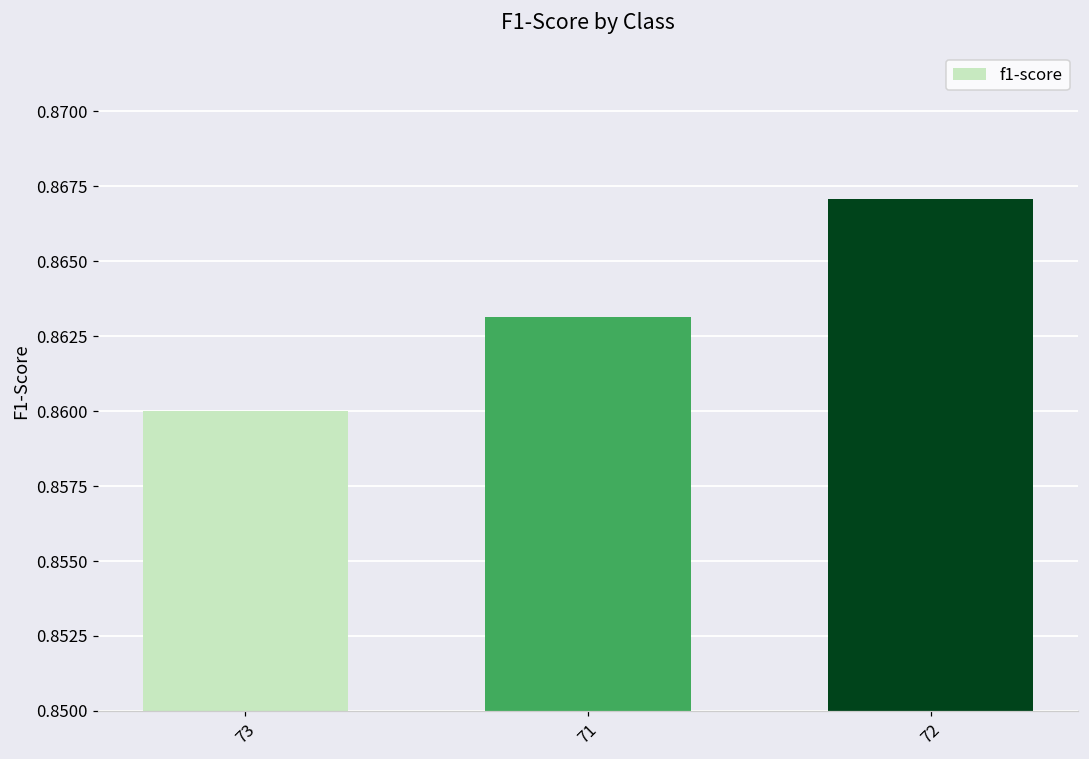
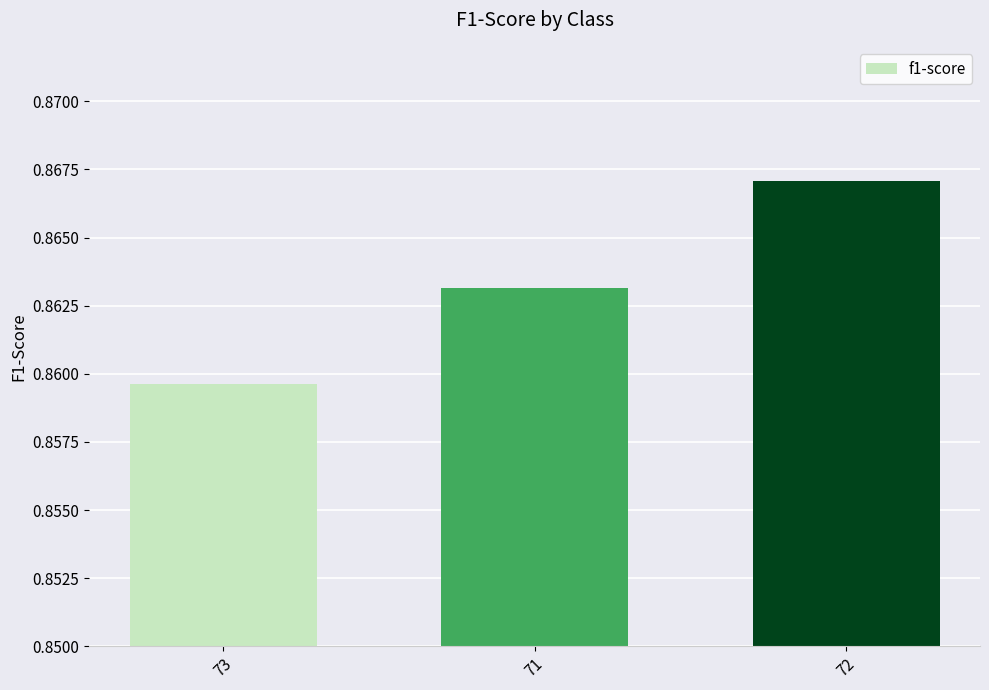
  {
-   "73": 0.8600,
+   "73": 0.8596,
    "71": 0.8631,
    "72": 0.8671
  }
